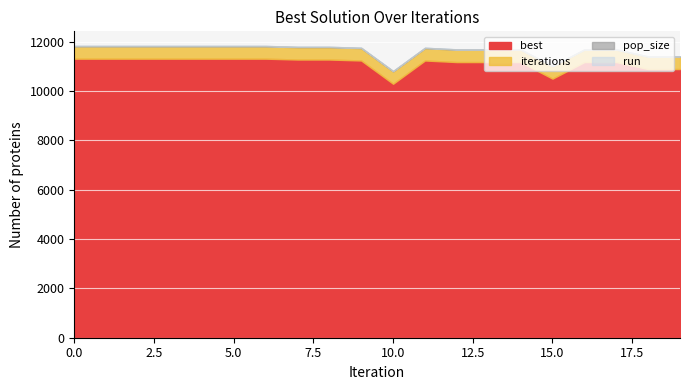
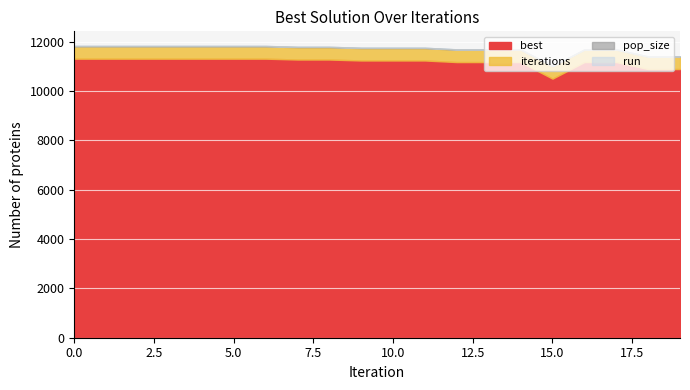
  {
    "best": {
      "0.0": 11300,
      "5.0": 11300,
-     "10.0": 10300,
+     "10.0": 11200,
      "15.0": 10500
    }
  }
